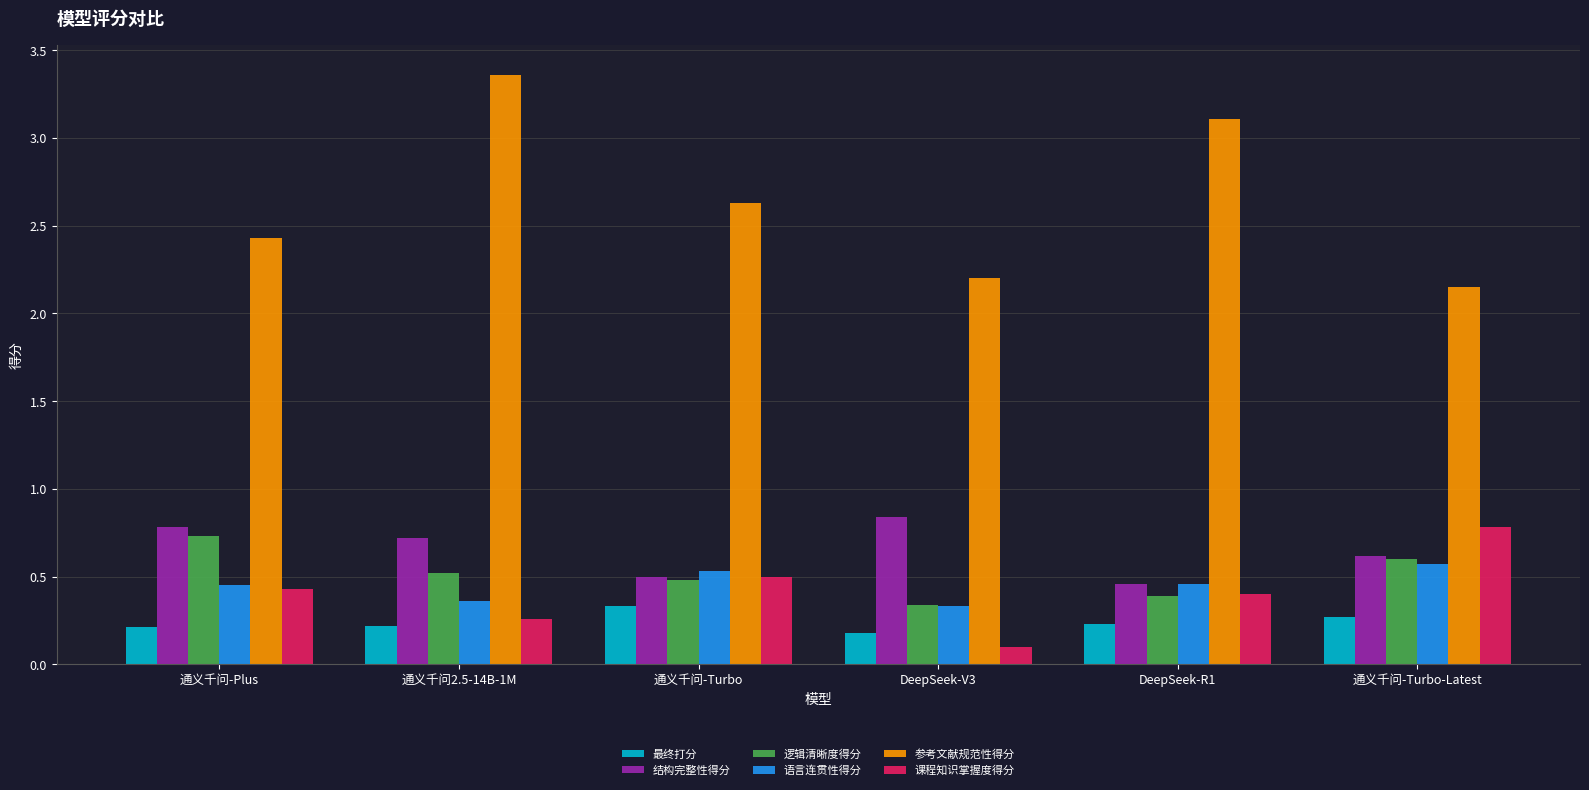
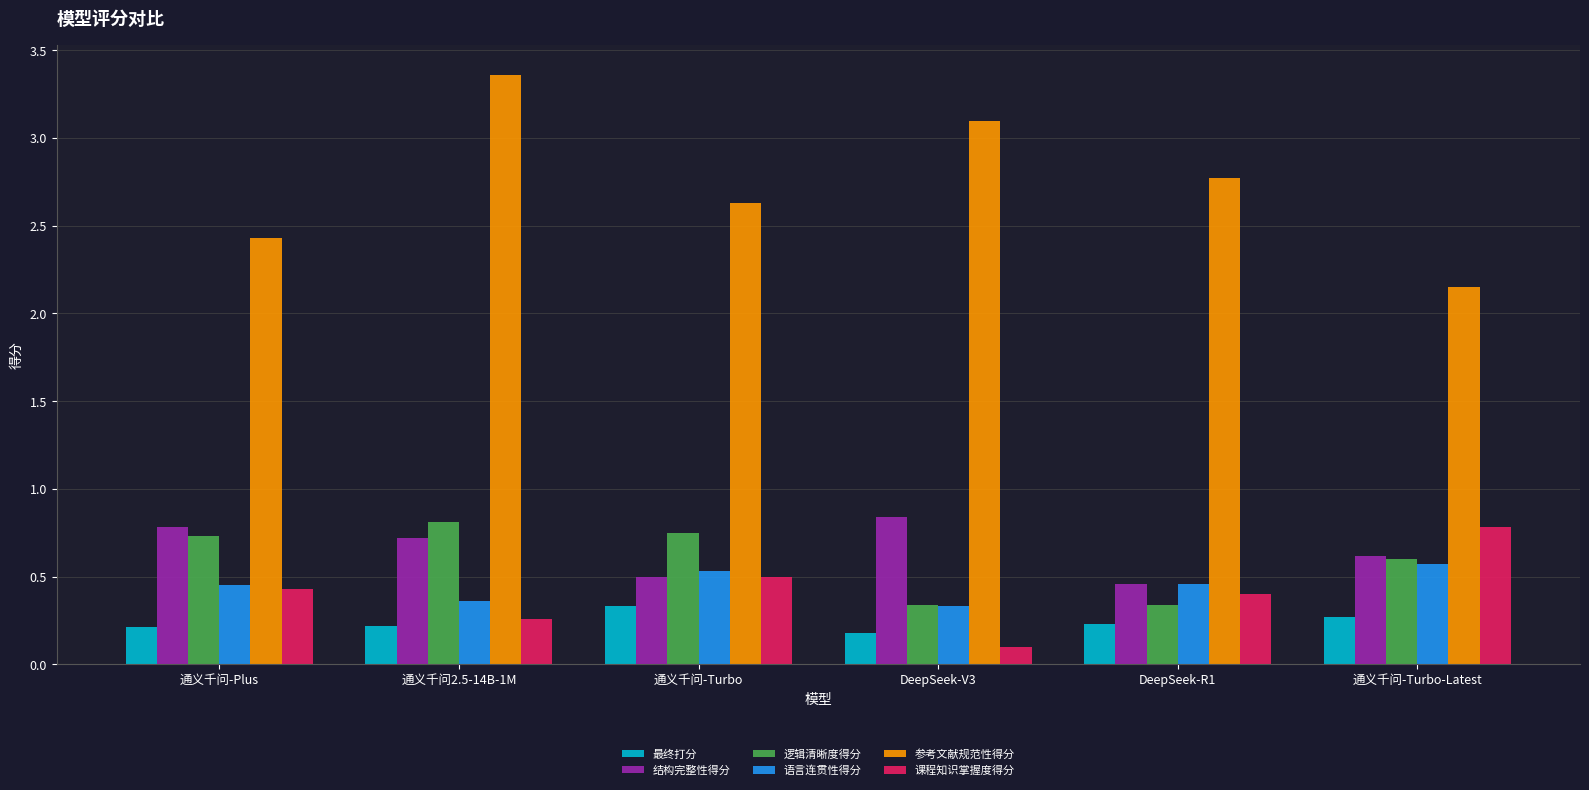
  {
    "结构完整性得分": {
      "通义千问-Plus": 0.78,
      "通义千问2.5-14B-1M": 0.72,
      "通义千问-Turbo": 0.50,
      "DeepSeek-V3": 0.84,
      "DeepSeek-R1": 0.46,
      "通义千问-Turbo-Latest": 0.62
    },
    "逻辑清晰度得分": {
      "通义千问-Plus": 0.73,
-     "通义千问2.5-14B-1M": 0.52,
-     "通义千问-Turbo": 0.48,
+     "通义千问2.5-14B-1M": 0.81,
+     "通义千问-Turbo": 0.75,
      "DeepSeek-V3": 0.34,
-     "DeepSeek-R1": 0.39,
+     "DeepSeek-R1": 0.34,
      "通义千问-Turbo-Latest": 0.60
    },
    "参考文献规范性得分": {
      "通义千问-Plus": 2.43,
      "通义千问2.5-14B-1M": 3.36,
      "通义千问-Turbo": 2.63,
-     "DeepSeek-V3": 2.2,
-     "DeepSeek-R1": 3.11,
+     "DeepSeek-V3": 3.1,
+     "DeepSeek-R1": 2.77,
      "通义千问-Turbo-Latest": 2.15
    },
    "课程知识掌握度得分": {
      "通义千问-Plus": 0.43,
      "通义千问2.5-14B-1M": 0.26,
      "通义千问-Turbo": 0.50,
      "DeepSeek-V3": 0.10,
      "DeepSeek-R1": 0.40,
      "通义千问-Turbo-Latest": 0.78
    }
  }
